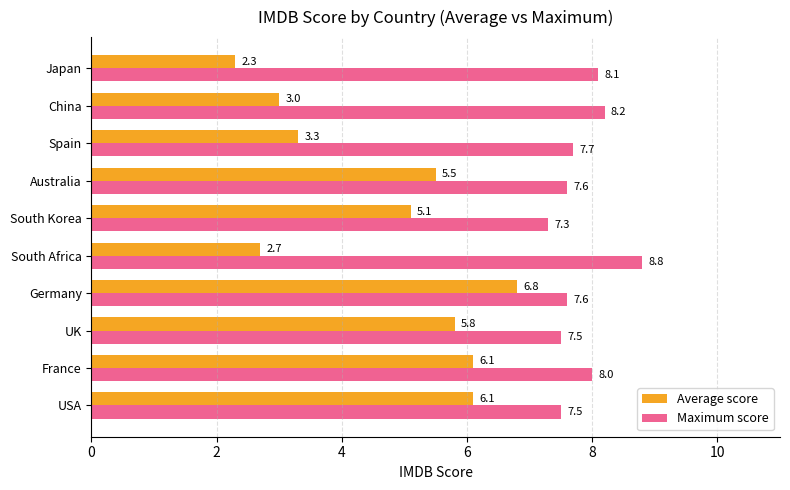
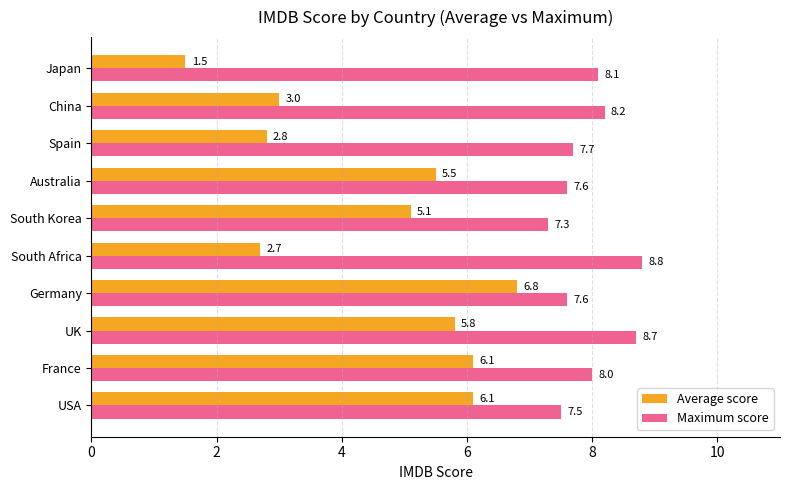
  {
    "Average score": {
-     "Japan": 2.3,
+     "Japan": 1.5,
      "China": 3.0,
-     "Spain": 3.3,
+     "Spain": 2.8,
      "Australia": 5.5,
      "South Korea": 5.1,
      "South Africa": 2.7,
      "Germany": 6.8,
      "UK": 5.8,
      "France": 6.1,
      "USA": 6.1
    },
    "Maximum score": {
      "Japan": 8.1,
      "China": 8.2,
      "Spain": 7.7,
      "Australia": 7.6,
      "South Korea": 7.3,
      "South Africa": 8.8,
      "Germany": 7.6,
-     "UK": 7.5,
+     "UK": 8.7,
      "France": 8.0,
      "USA": 7.5
    }
  }
